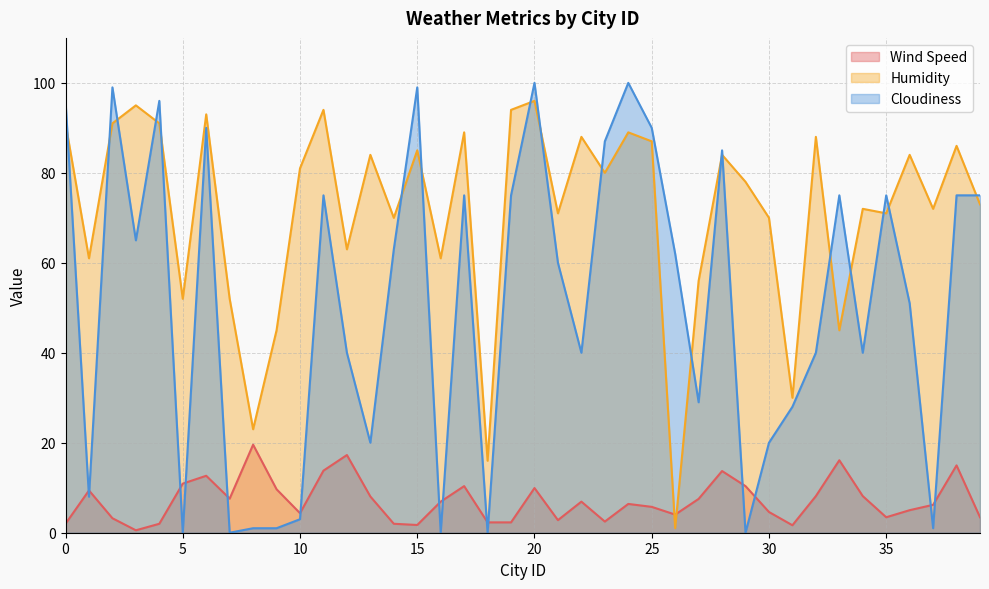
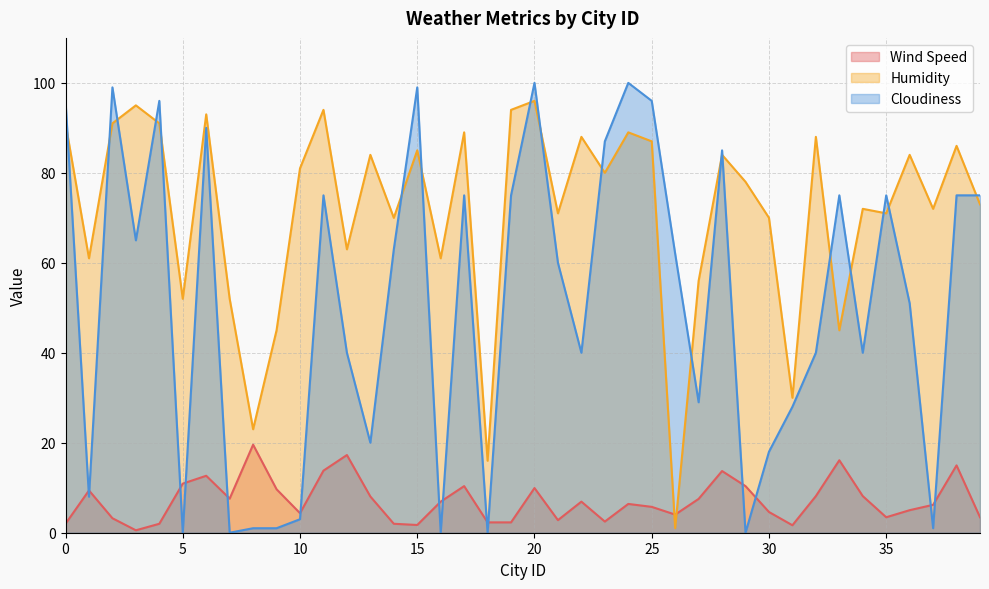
  {
    "Cloudiness": {
      "0": 96,
      "5": 0,
      "10": 3,
      "15": 99,
      "20": 100,
-     "25": 90,
-     "30": 20,
+     "25": 96,
+     "30": 18,
      "35": 75
    }
  }
